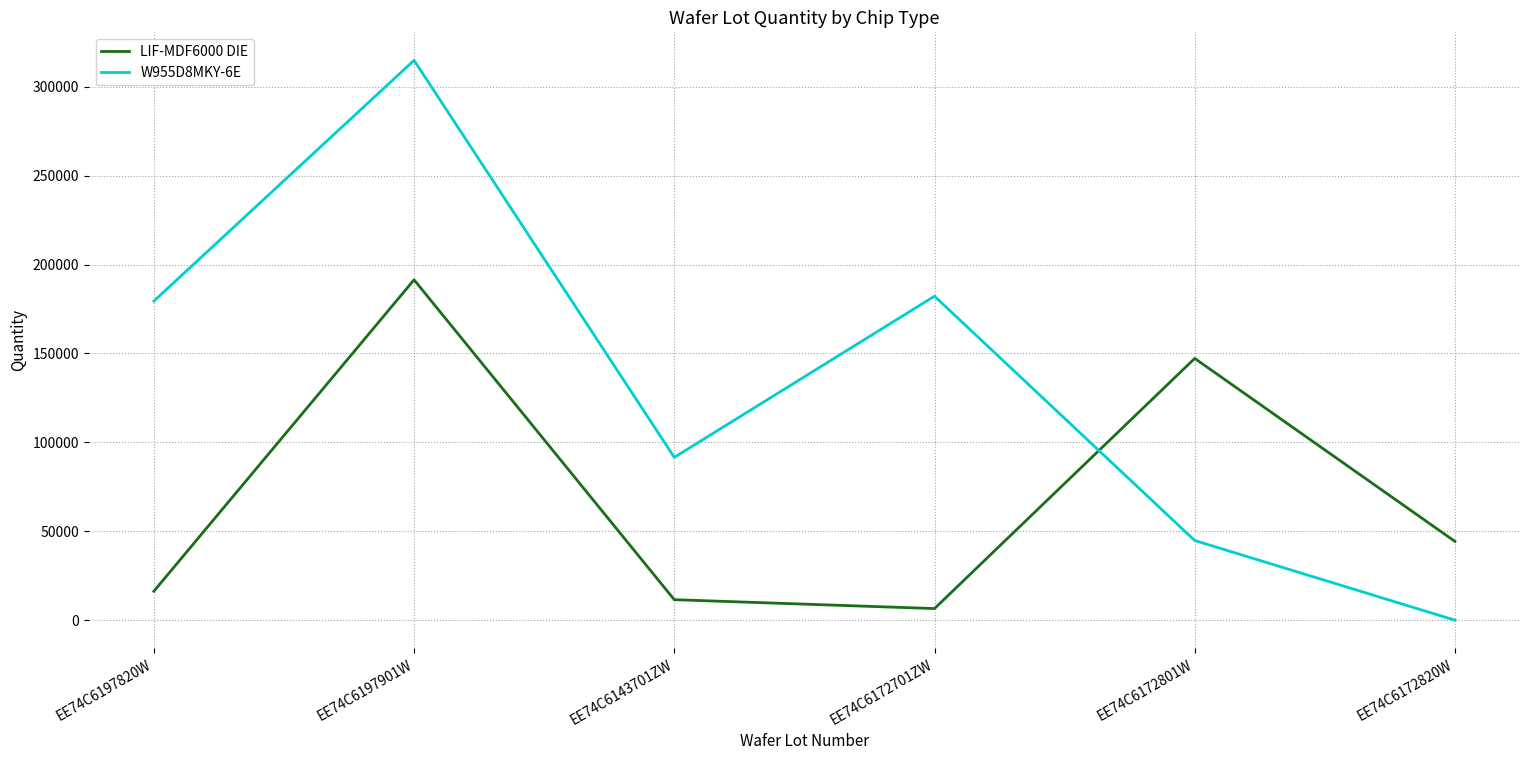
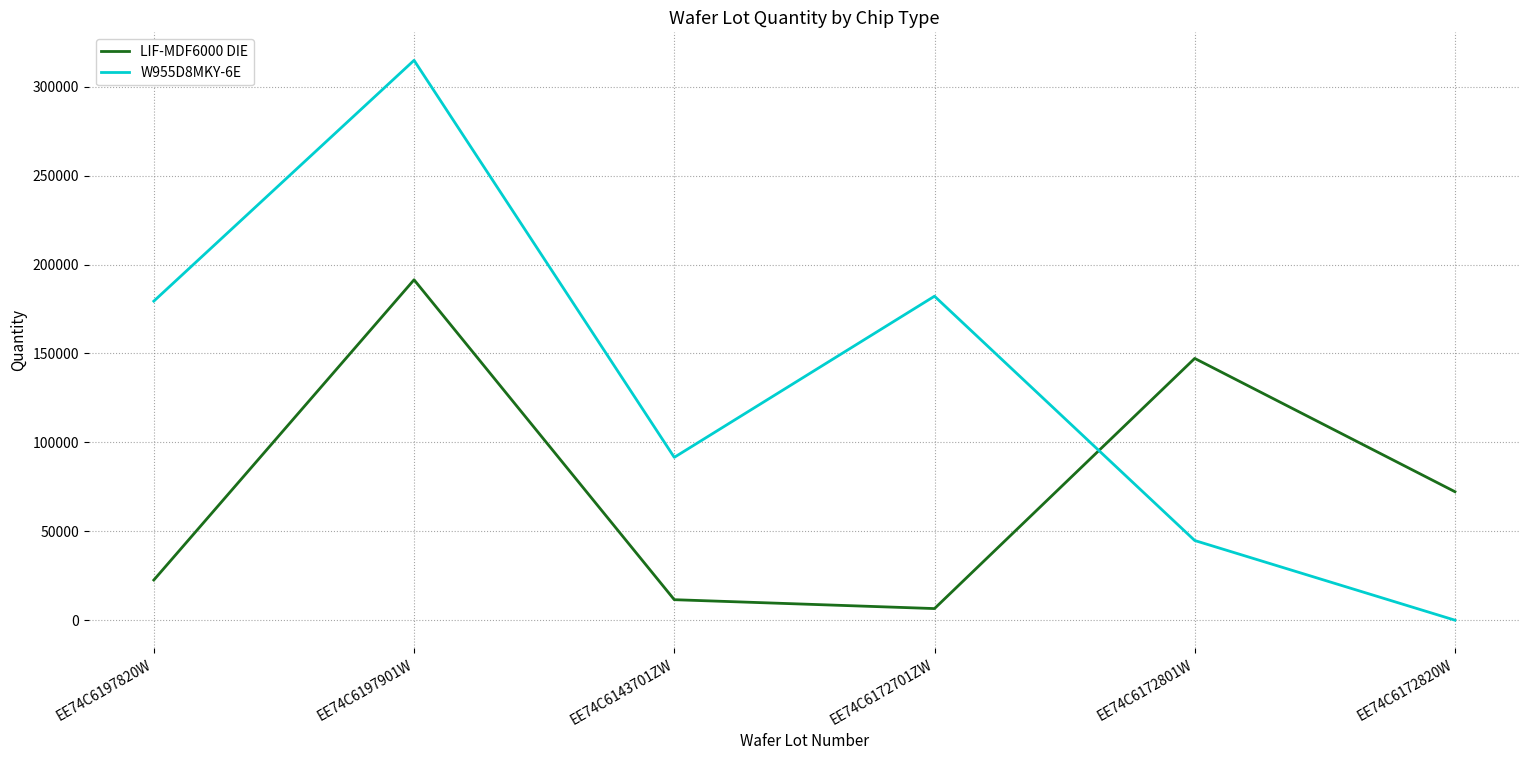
  {
    "LIF-MDF6000 DIE": {
-     "EE74C6197820W": 16000,
+     "EE74C6197820W": 23000,
      "EE74C6197901W": 191000,
      "EE74C6143701ZW": 12000,
      "EE74C6172701ZW": 7000,
      "EE74C6172801W": 147000,
-     "EE74C6172820W": 44000
+     "EE74C6172820W": 72000
    },
    "W955D8MKY-6E": {
      "EE74C6197820W": 179000,
      "EE74C6197901W": 315000,
      "EE74C6143701ZW": 92000,
      "EE74C6172701ZW": 182000,
      "EE74C6172801W": 45000,
      "EE74C6172820W": 0
    }
  }
